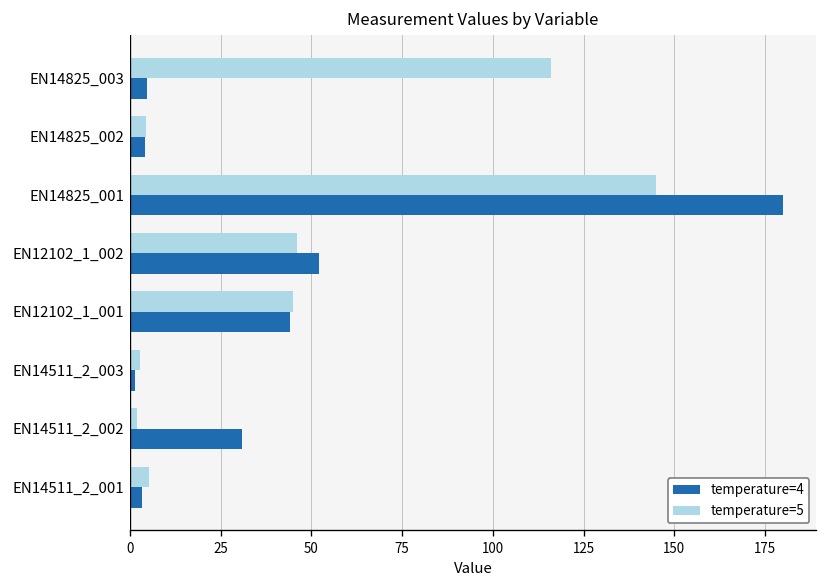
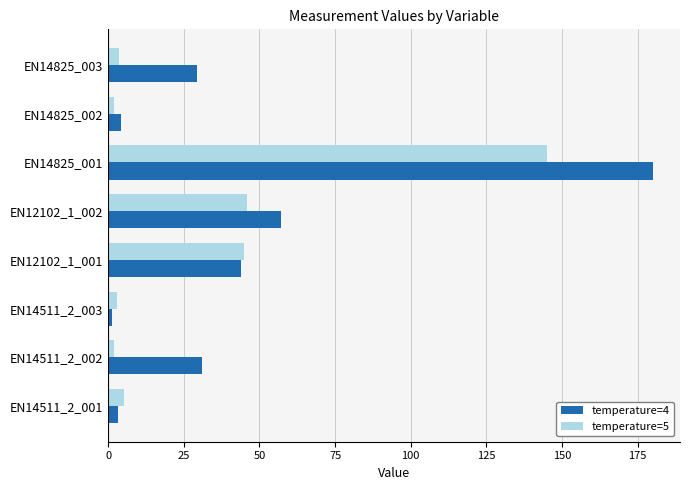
  {
    "temperature=4": {
-     "EN14825_003": 5,
+     "EN14825_003": 29,
      "EN14825_002": 4,
      "EN14825_001": 180,
-     "EN12102_1_002": 52,
+     "EN12102_1_002": 57,
      "EN12102_1_001": 44,
      "EN14511_2_003": 1,
      "EN14511_2_002": 31,
      "EN14511_2_001": 3
    },
    "temperature=5": {
-     "EN14825_003": 116,
-     "EN14825_002": 5,
+     "EN14825_003": 3,
+     "EN14825_002": 2,
      "EN14825_001": 145,
      "EN12102_1_002": 46,
      "EN12102_1_001": 45,
      "EN14511_2_003": 3,
      "EN14511_2_002": 2,
      "EN14511_2_001": 5
    }
  }
